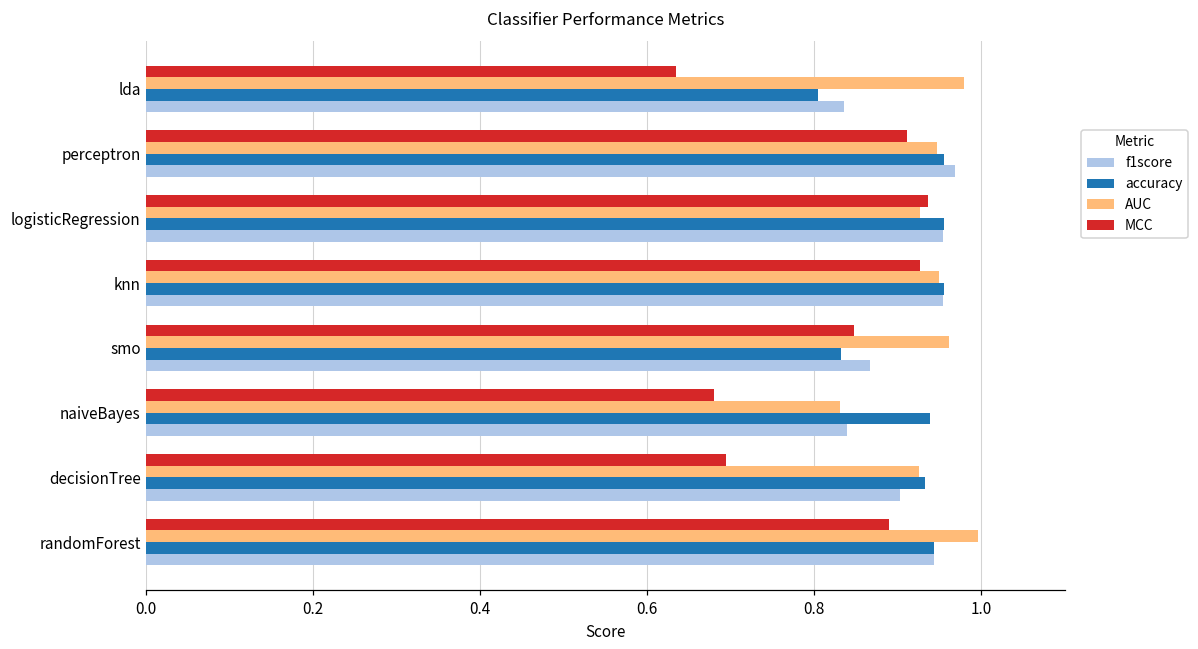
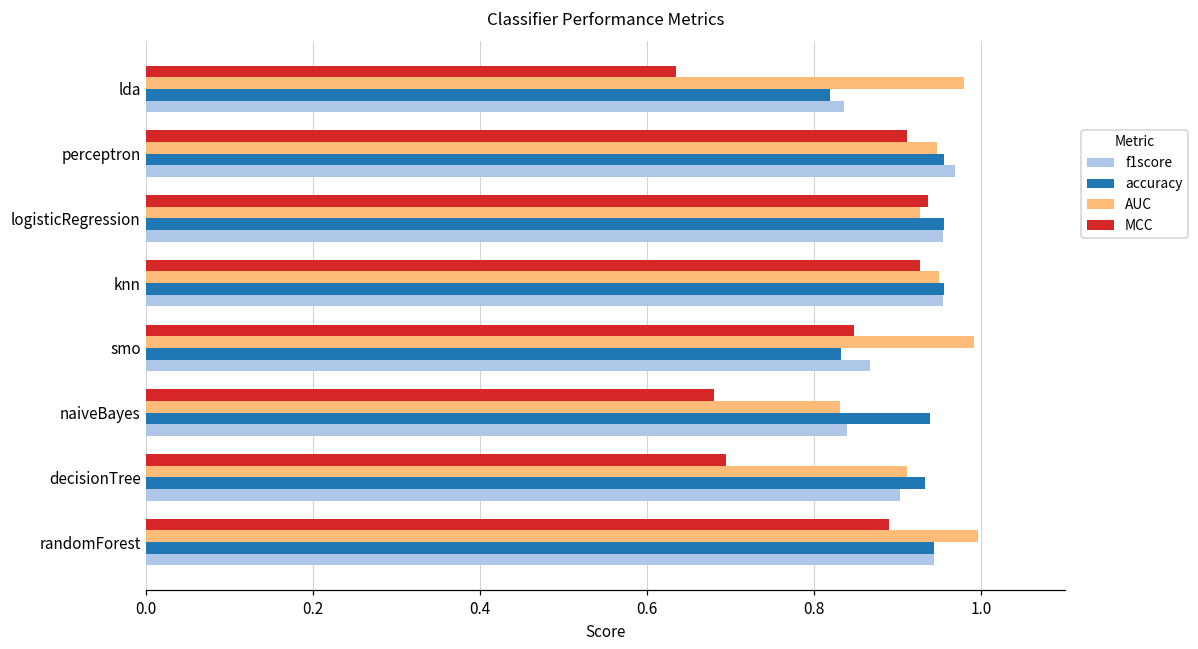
  {
    "f1score": {
      "lda": 0.84,
      "perceptron": 0.97,
      "logisticRegression": 0.95,
      "knn": 0.95,
      "smo": 0.87,
      "naiveBayes": 0.84,
      "decisionTree": 0.90,
      "randomForest": 0.94
    },
    "accuracy": {
-     "lda": 0.80,
+     "lda": 0.82,
      "perceptron": 0.95,
      "logisticRegression": 0.95,
      "knn": 0.95,
      "smo": 0.83,
      "naiveBayes": 0.94,
      "decisionTree": 0.93,
      "randomForest": 0.94
    },
    "AUC": {
      "lda": 0.98,
      "perceptron": 0.95,
      "logisticRegression": 0.93,
      "knn": 0.95,
-     "smo": 0.96,
+     "smo": 0.99,
      "naiveBayes": 0.83,
-     "decisionTree": 0.93,
+     "decisionTree": 0.91,
      "randomForest": 1.00
    },
    "MCC": {
      "lda": 0.63,
      "perceptron": 0.91,
      "logisticRegression": 0.94,
      "knn": 0.93,
      "smo": 0.85,
      "naiveBayes": 0.68,
      "decisionTree": 0.69,
      "randomForest": 0.89
    }
  }
